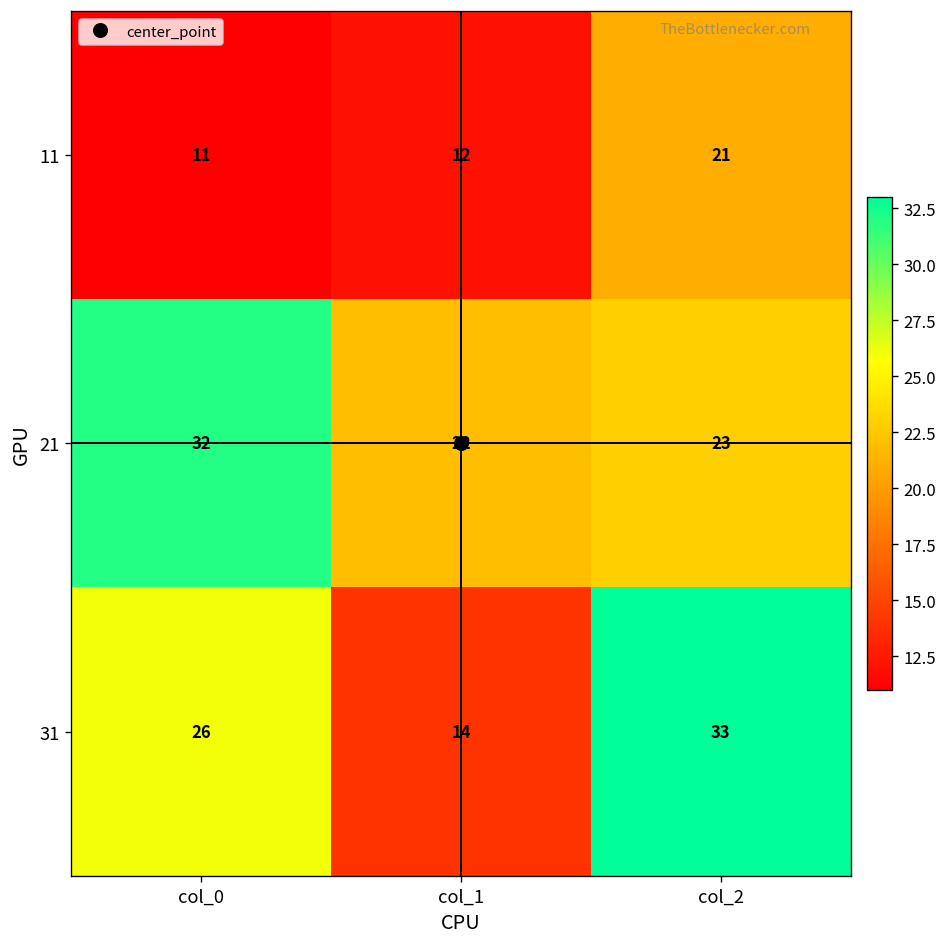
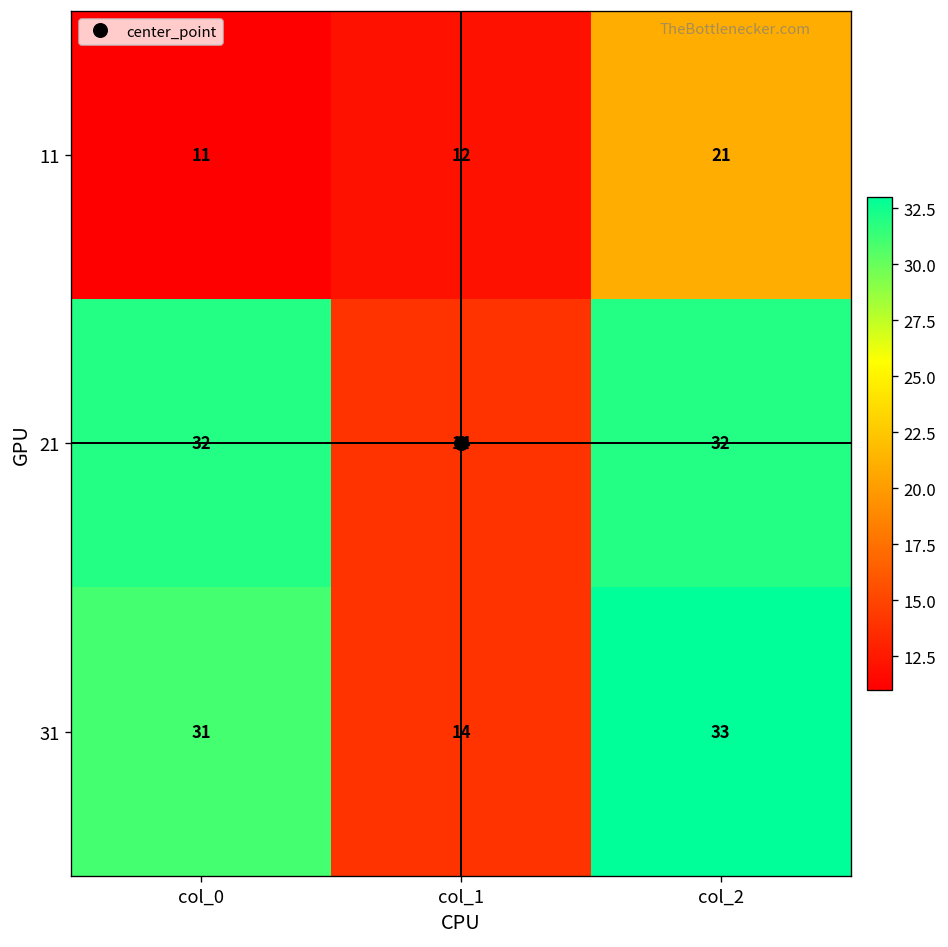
  {
    "11": {
      "col_0": 11,
      "col_1": 12,
      "col_2": 21
    },
    "21": {
      "col_0": 32,
-     "col_1": 22,
-     "col_2": 23
+     "col_1": 14,
+     "col_2": 32
    },
    "31": {
-     "col_0": 26,
+     "col_0": 31,
      "col_1": 14,
      "col_2": 33
    }
  }
